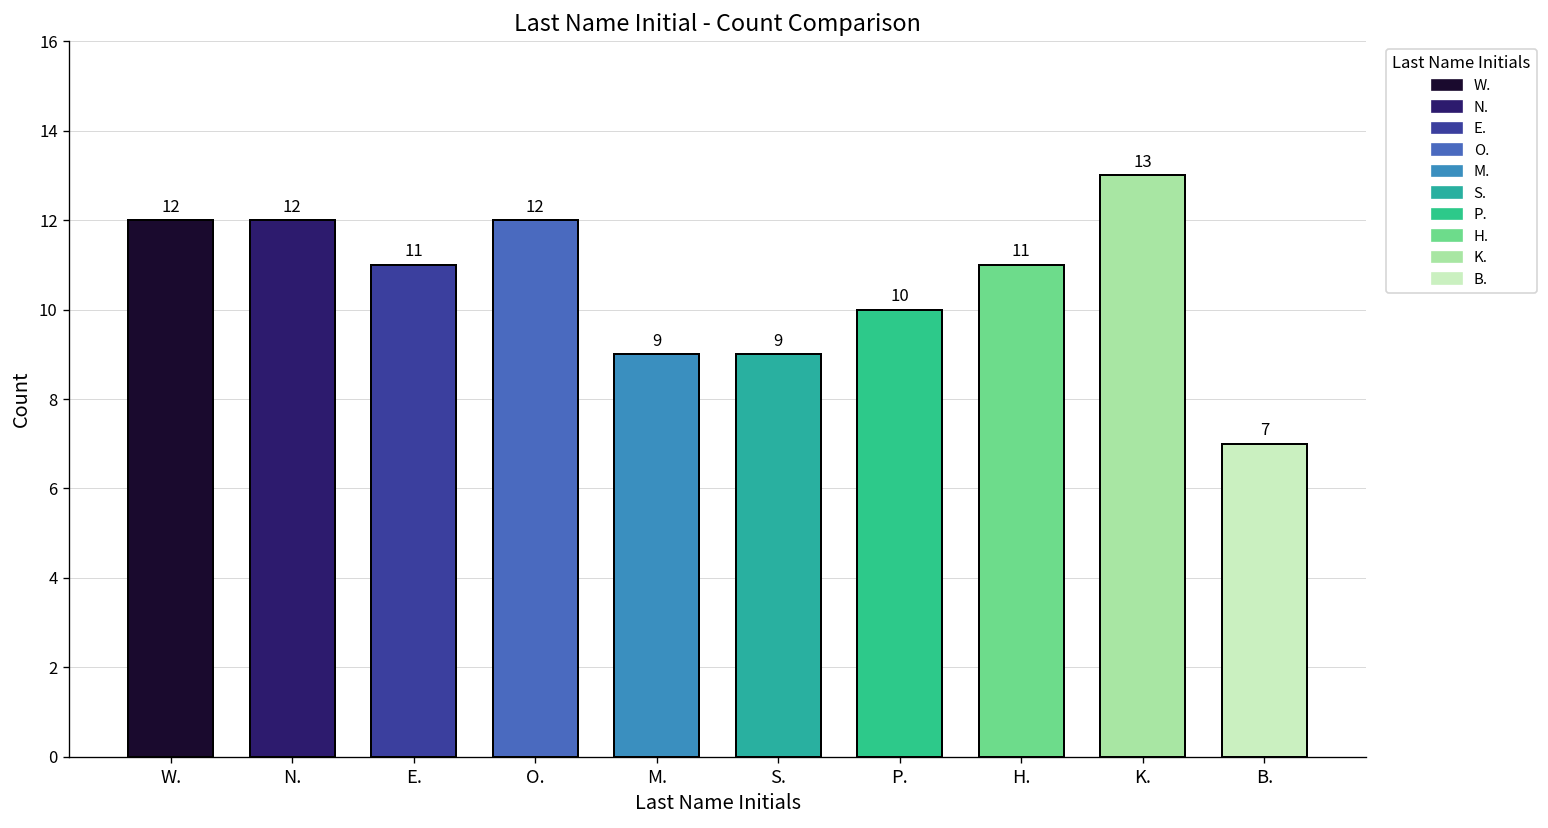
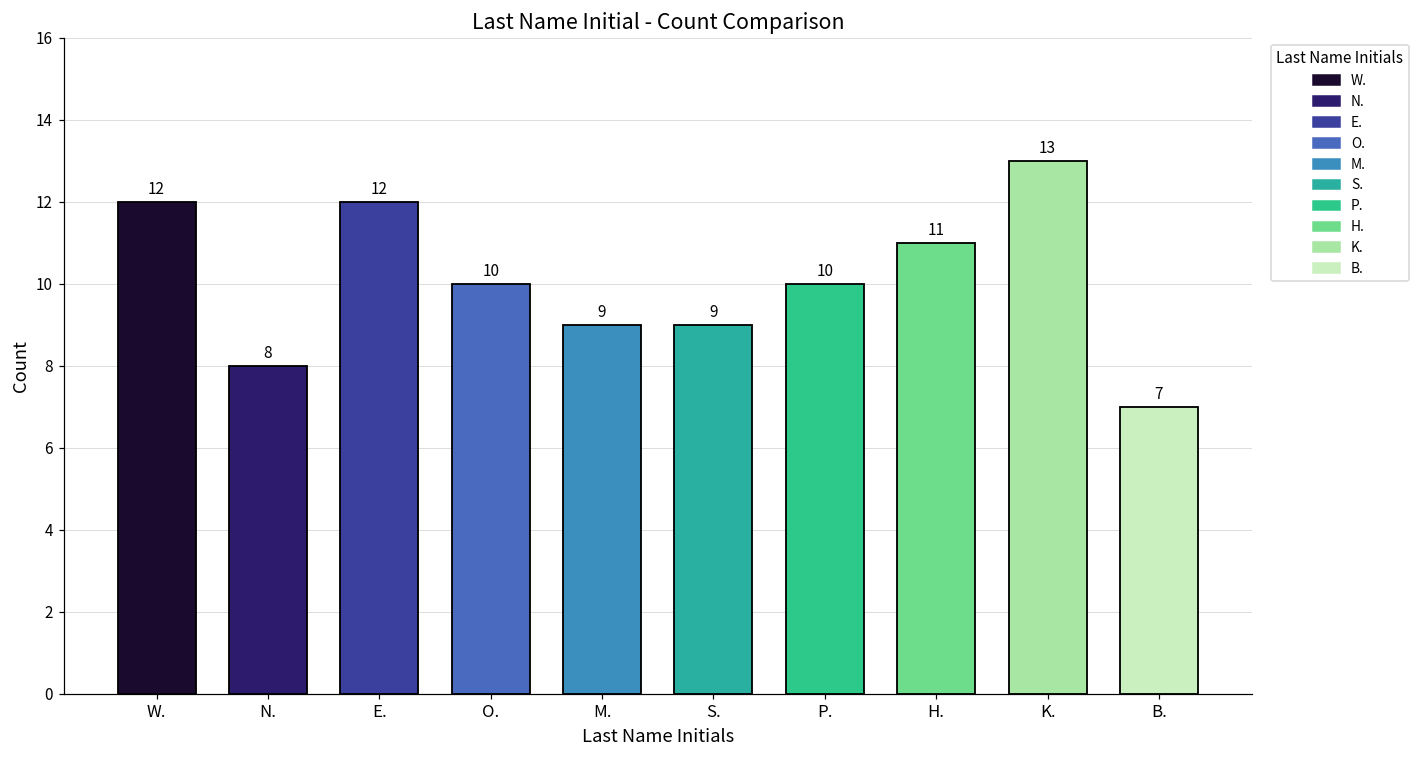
  {
    "W.": 12,
-   "N.": 12,
-   "E.": 11,
-   "O.": 12,
+   "N.": 8,
+   "E.": 12,
+   "O.": 10,
    "M.": 9,
    "S.": 9,
    "P.": 10,
    "H.": 11,
    "K.": 13,
    "B.": 7
  }
